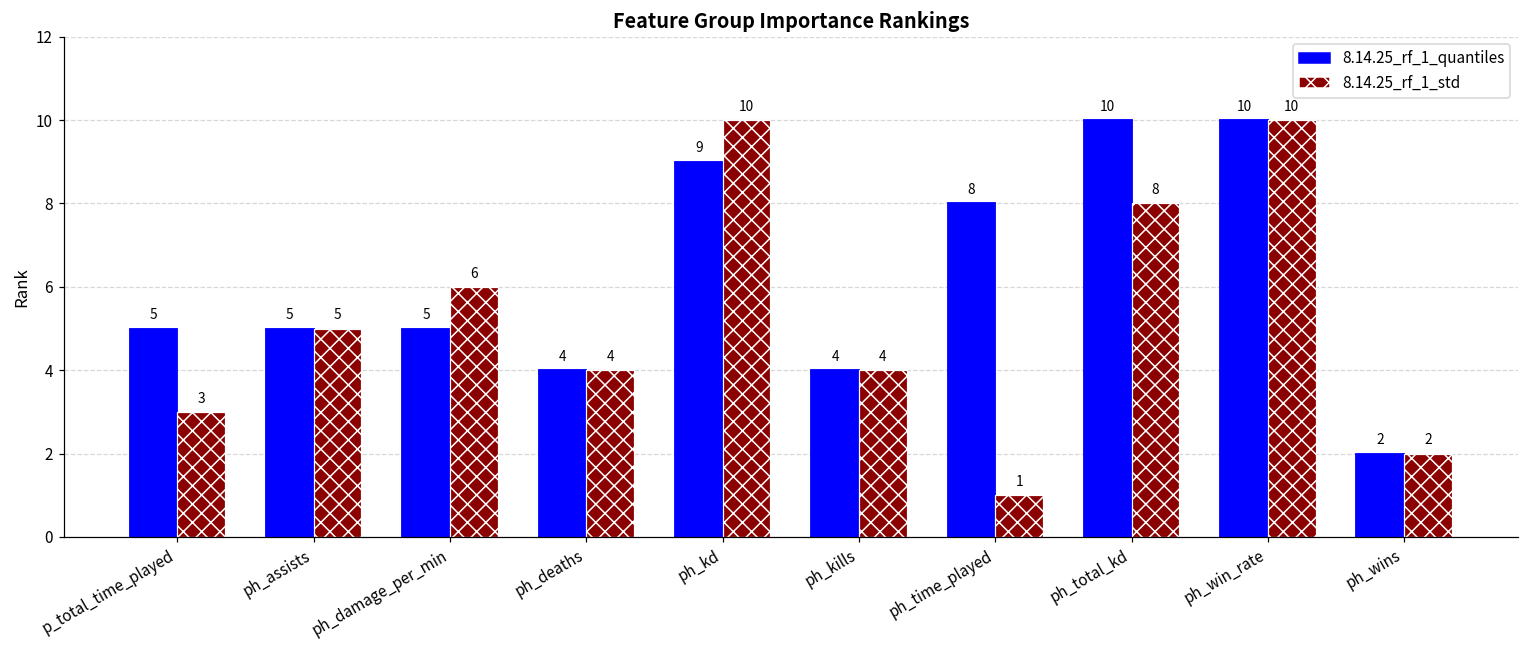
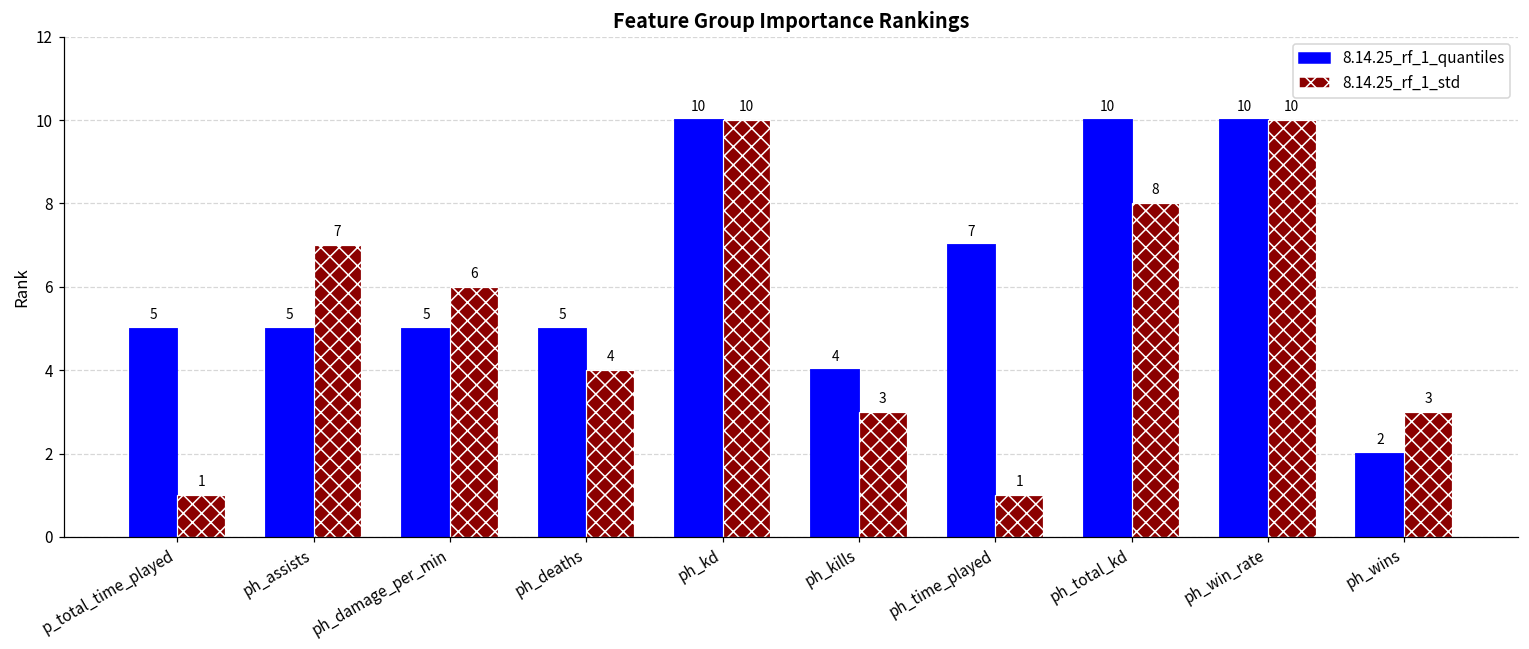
  {
    "8.14.25_rf_1_quantiles": {
      "p_total_time_played": 5,
      "ph_assists": 5,
      "ph_damage_per_min": 5,
-     "ph_deaths": 4,
-     "ph_kd": 9,
+     "ph_deaths": 5,
+     "ph_kd": 10,
      "ph_kills": 4,
-     "ph_time_played": 8,
+     "ph_time_played": 7,
      "ph_total_kd": 10,
      "ph_win_rate": 10,
      "ph_wins": 2
    },
    "8.14.25_rf_1_std": {
-     "p_total_time_played": 3,
-     "ph_assists": 5,
+     "p_total_time_played": 1,
+     "ph_assists": 7,
      "ph_damage_per_min": 6,
      "ph_deaths": 4,
      "ph_kd": 10,
-     "ph_kills": 4,
+     "ph_kills": 3,
      "ph_time_played": 1,
      "ph_total_kd": 8,
      "ph_win_rate": 10,
-     "ph_wins": 2
+     "ph_wins": 3
    }
  }
